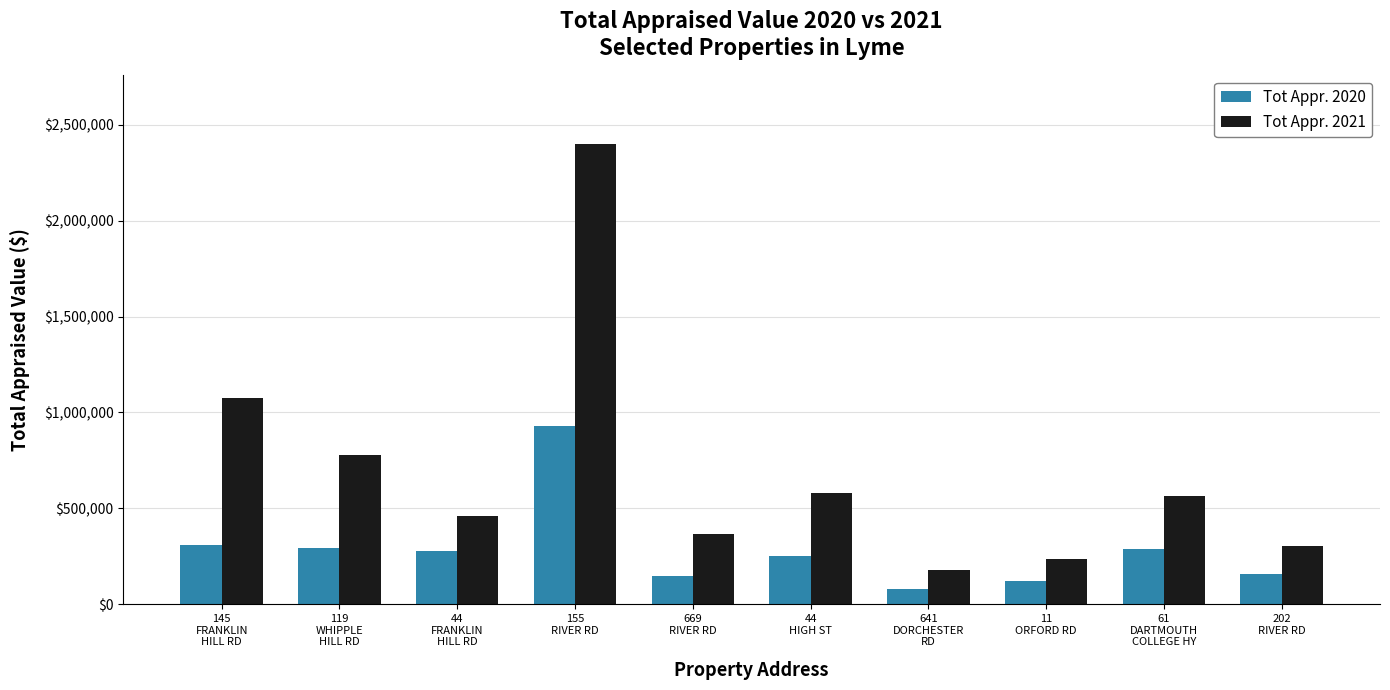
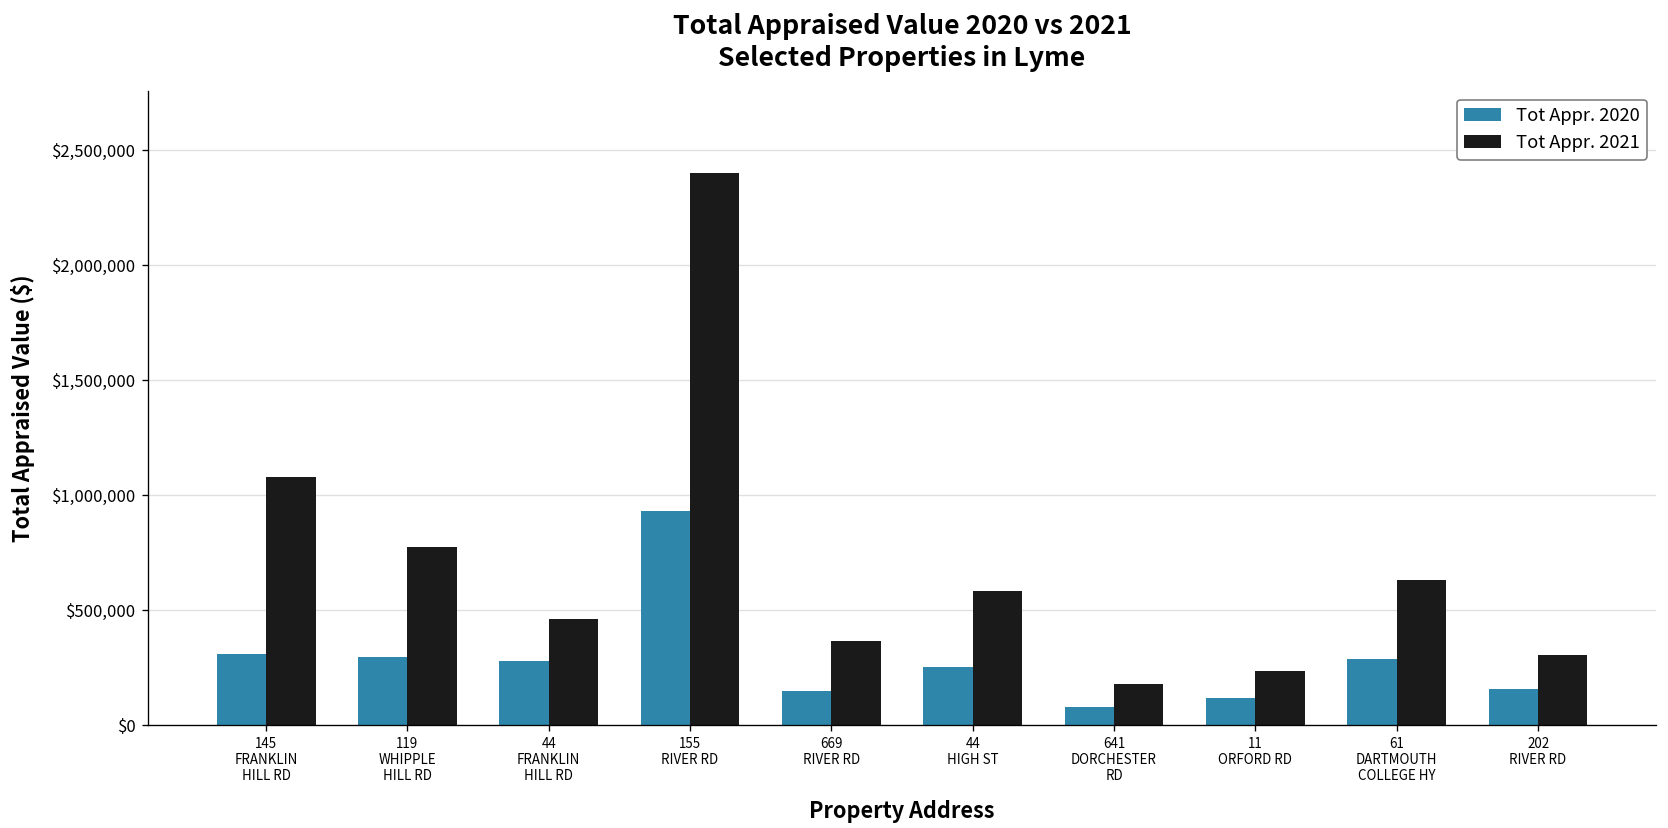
  {
    "Tot Appr. 2020": {
      "145 FRANKLIN HILL RD": "$310,000",
      "119 WHIPPLE HILL RD": "$290,000",
      "44 FRANKLIN HILL RD": "$280,000",
      "155 RIVER RD": "$930,000",
      "669 RIVER RD": "$150,000",
      "44 HIGH ST": "$250,000",
      "641 DORCHESTER RD": "$80,000",
      "11 ORFORD RD": "$120,000",
      "61 DARTMOUTH COLLEGE HY": "$290,000",
      "202 RIVER RD": "$160,000"
    },
    "Tot Appr. 2021": {
      "145 FRANKLIN HILL RD": "$1,080,000",
      "119 WHIPPLE HILL RD": "$780,000",
      "44 FRANKLIN HILL RD": "$460,000",
      "155 RIVER RD": "$2,400,000",
      "669 RIVER RD": "$360,000",
      "44 HIGH ST": "$580,000",
      "641 DORCHESTER RD": "$180,000",
      "11 ORFORD RD": "$240,000",
-     "61 DARTMOUTH COLLEGE HY": "$560,000",
+     "61 DARTMOUTH COLLEGE HY": "$630,000",
      "202 RIVER RD": "$300,000"
    }
  }
